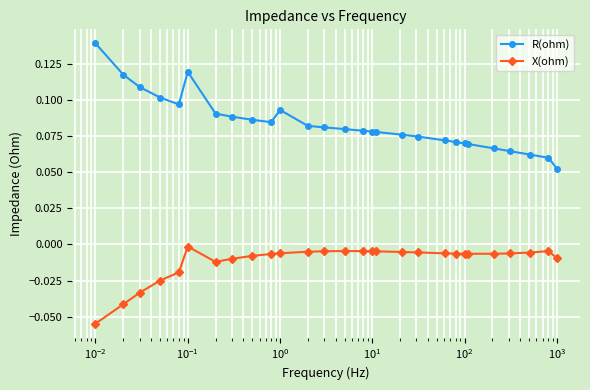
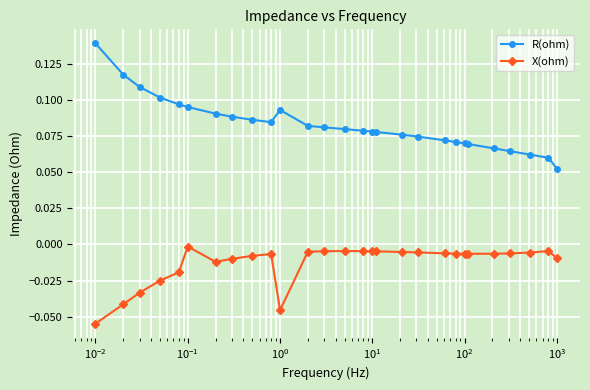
  {
    "R(ohm)": {
      "10^-2": 0.139,
-     "10^-1": 0.119,
+     "10^-1": 0.095,
      "10^0": 0.093,
      "10^1": 0.078,
      "10^2": 0.070,
      "10^3": 0.052
    },
    "X(ohm)": {
      "10^-2": -0.055,
      "10^-1": -0.001,
-     "10^0": -0.006,
+     "10^0": -0.045,
      "10^1": -0.005,
      "10^2": -0.006,
      "10^3": -0.010
    }
  }
